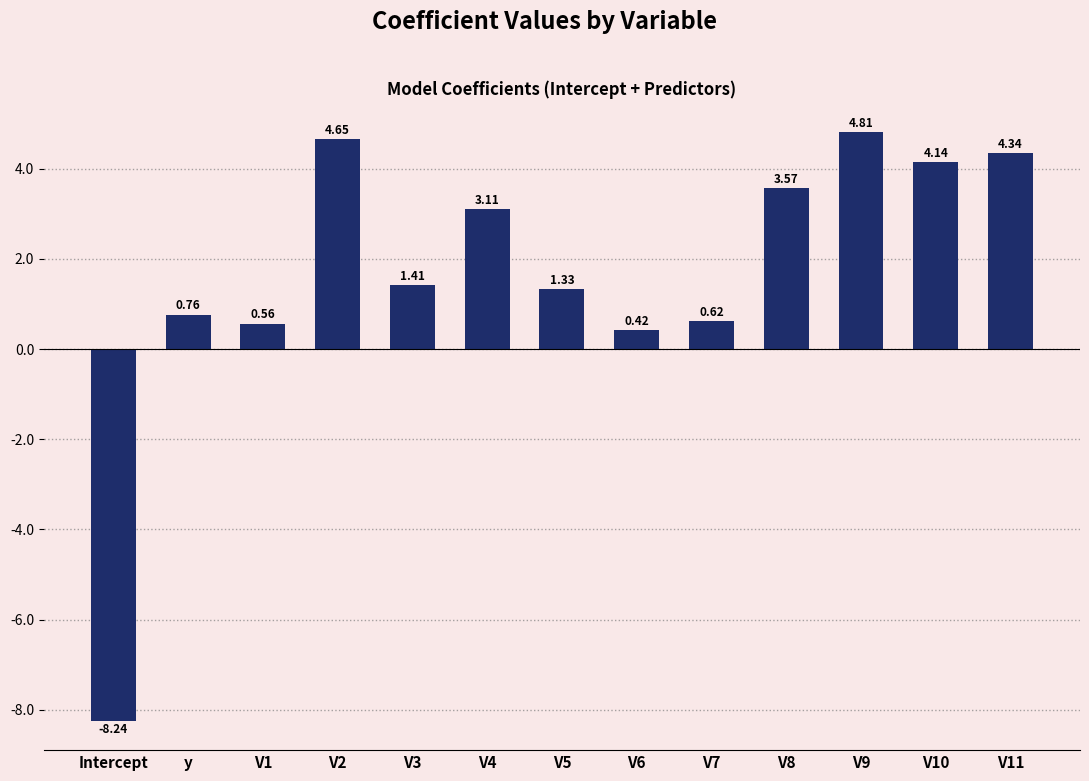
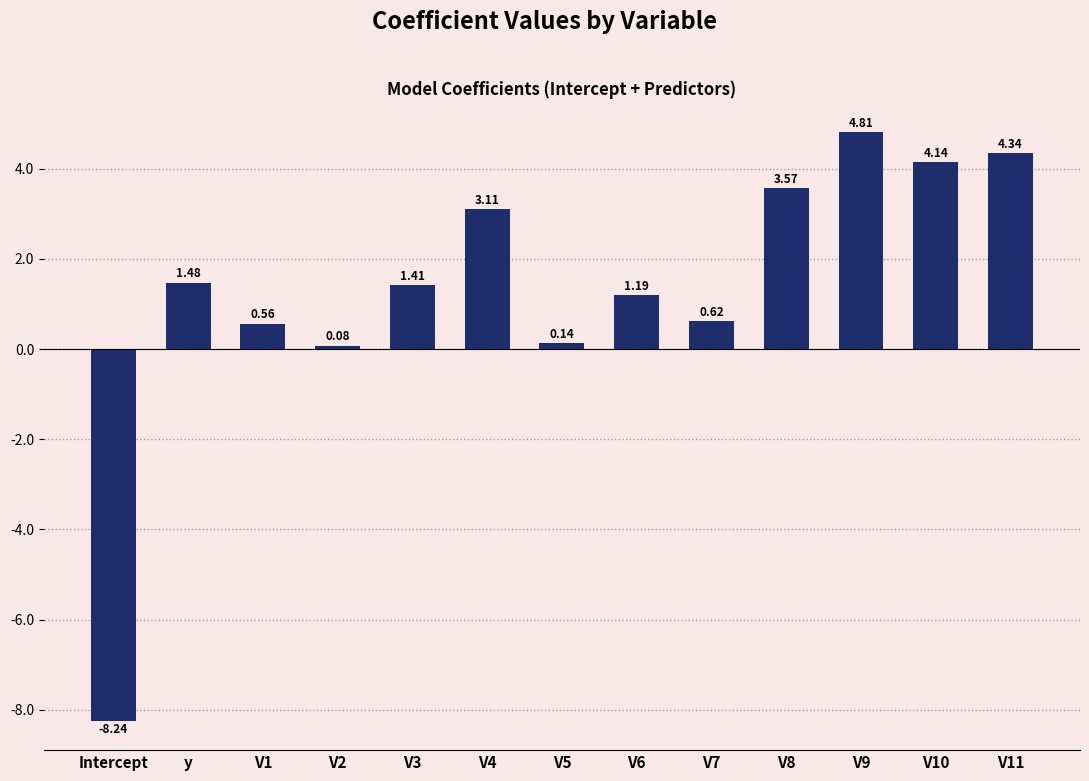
  {
    "Intercept": -8.24,
-   "y": 0.76,
+   "y": 1.48,
    "V1": 0.56,
-   "V2": 4.65,
+   "V2": 0.08,
    "V3": 1.41,
    "V4": 3.11,
-   "V5": 1.33,
-   "V6": 0.42,
+   "V5": 0.14,
+   "V6": 1.19,
    "V7": 0.62,
    "V8": 3.57,
    "V9": 4.81,
    "V10": 4.14,
    "V11": 4.34
  }
